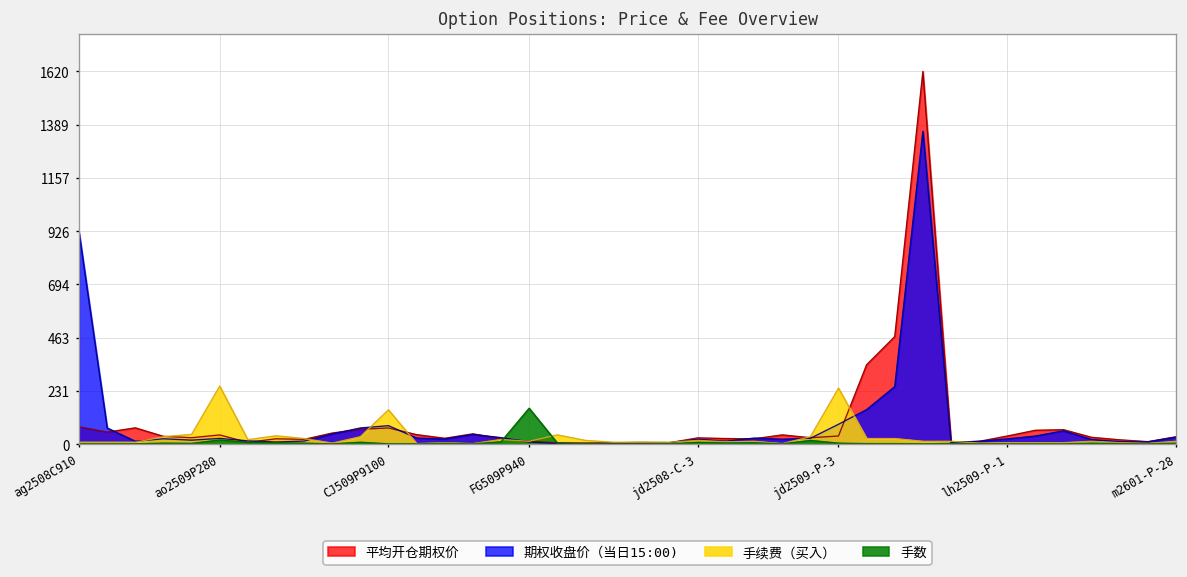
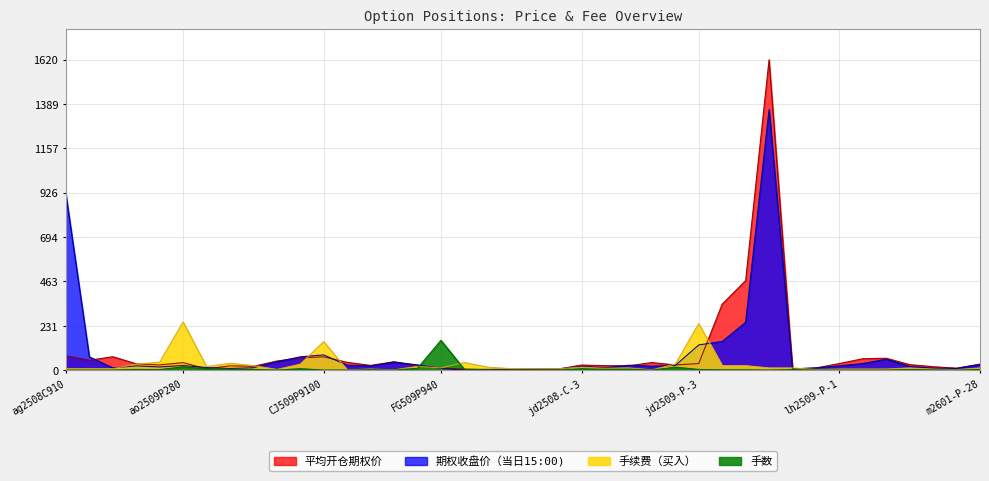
  {
    "平均开仓期权价": {
      "ag2508C910": 80,
      "ao2509P280": 40,
      "jd2509-P-3": 40
    },
    "期权收盘价（当日15:00)": {
      "ag2508C910": 920,
-     "jd2509-P-3": 90
+     "jd2509-P-3": 130
    },
    "手续费（买入）": {
      "ao2509P280": 250,
      "CJ509P9100": 150,
      "jd2509-P-3": 240
    },
    "手数": {
      "CJ509P9100": 0,
      "FG509P940": 160,
      "jd2509-P-3": 0
    }
  }
